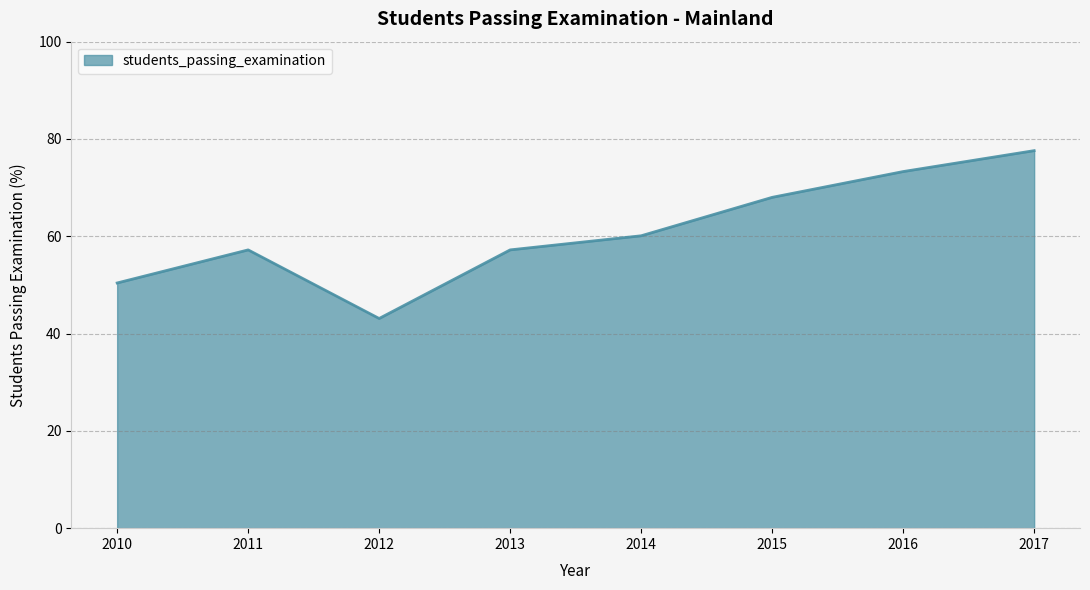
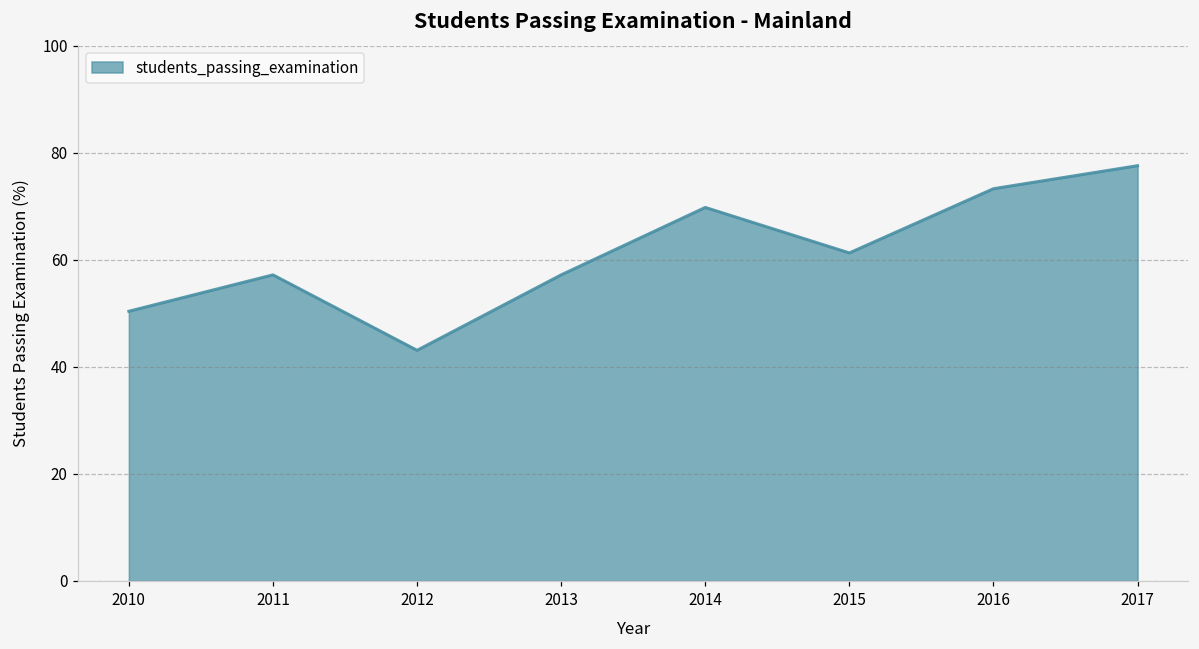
  {
    "2010": 50,
    "2011": 57,
    "2012": 43,
    "2013": 57,
-   "2014": 60,
-   "2015": 68,
+   "2014": 70,
+   "2015": 61,
    "2016": 73,
    "2017": 78
  }
